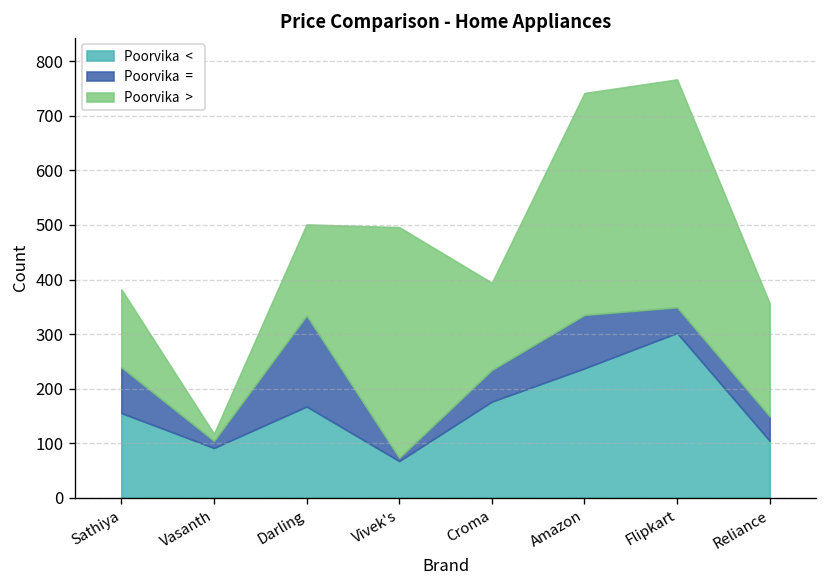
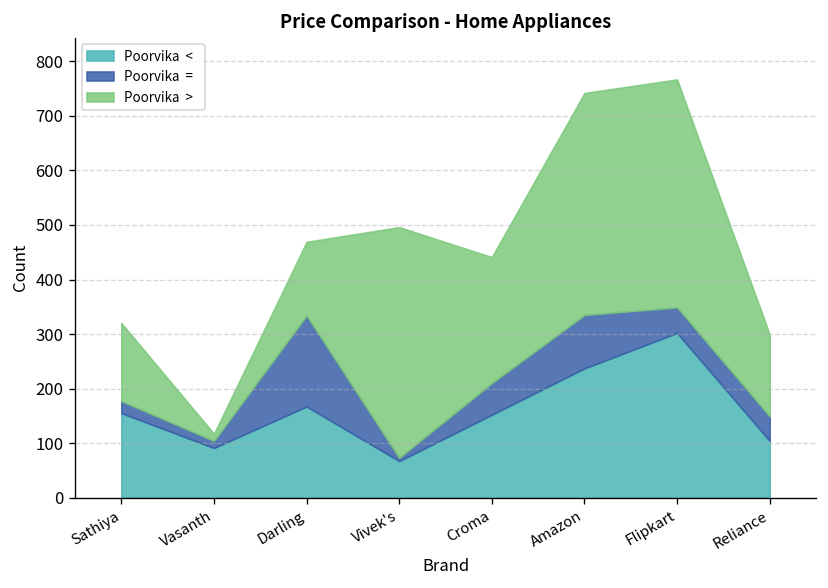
  {
    "Poorvika <": {
      "Sathiya": 160,
      "Vasanth": 90,
      "Darling": 170,
      "Vivek's": 70,
-     "Croma": 180,
+     "Croma": 150,
      "Amazon": 240,
      "Flipkart": 300,
      "Reliance": 100
    },
    "Poorvika =": {
-     "Sathiya": 80,
+     "Sathiya": 20,
      "Vasanth": 10,
      "Darling": 170,
      "Vivek's": 10,
      "Croma": 60,
      "Amazon": 100,
      "Flipkart": 50,
      "Reliance": 50
    },
    "Poorvika >": {
      "Sathiya": 140,
      "Vasanth": 10,
-     "Darling": 170,
+     "Darling": 140,
      "Vivek's": 420,
-     "Croma": 160,
+     "Croma": 230,
      "Amazon": 410,
      "Flipkart": 420,
-     "Reliance": 210
+     "Reliance": 150
    }
  }
